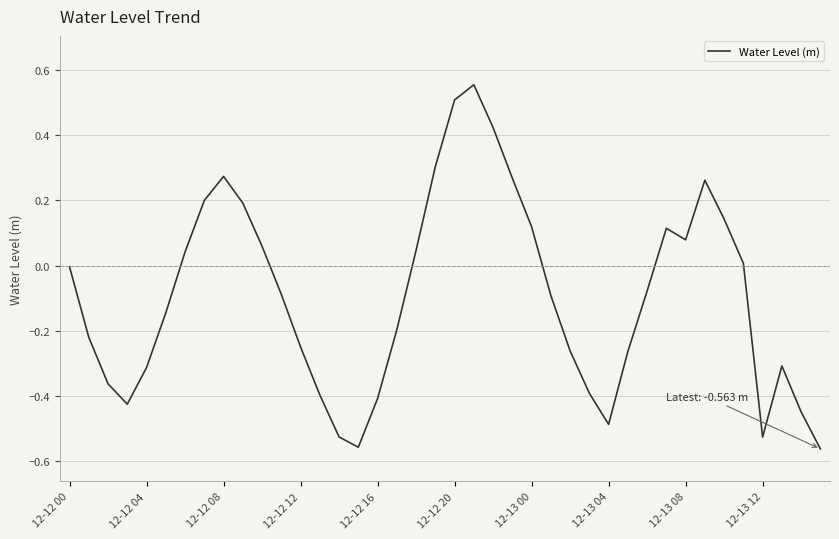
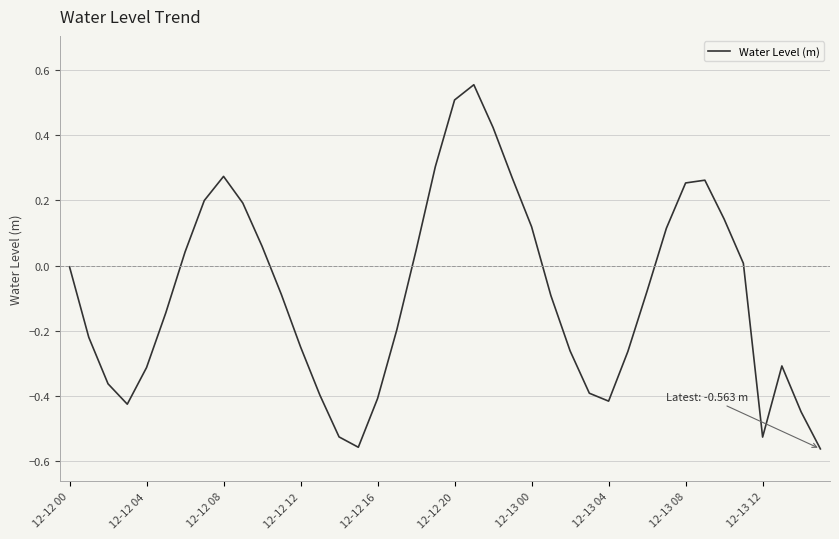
  {
    "12-12 00": 0.00,
    "12-12 04": -0.31,
    "12-12 08": 0.27,
    "12-12 12": -0.25,
    "12-12 16": -0.41,
    "12-12 20": 0.51,
    "12-13 00": 0.12,
-   "12-13 04": -0.49,
-   "12-13 08": 0.08
+   "12-13 04": -0.42,
+   "12-13 08": 0.25
  }
